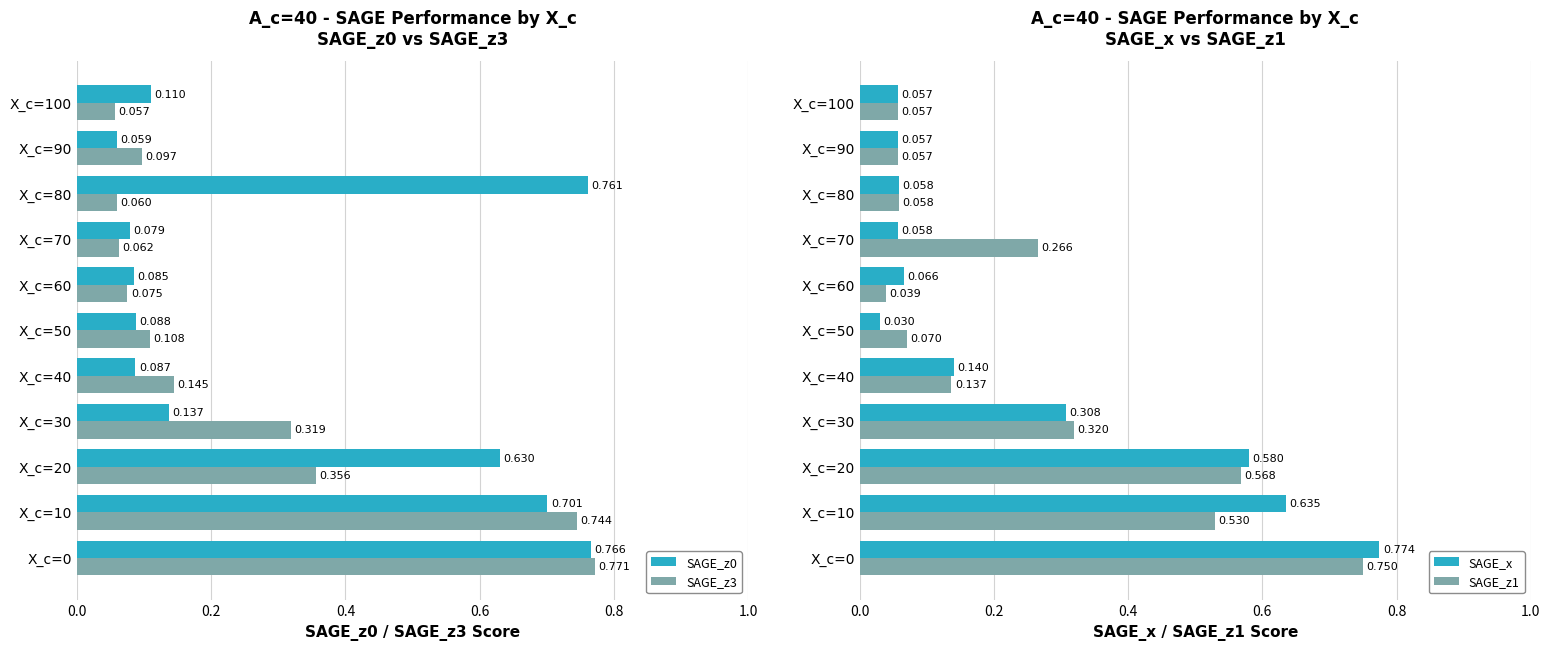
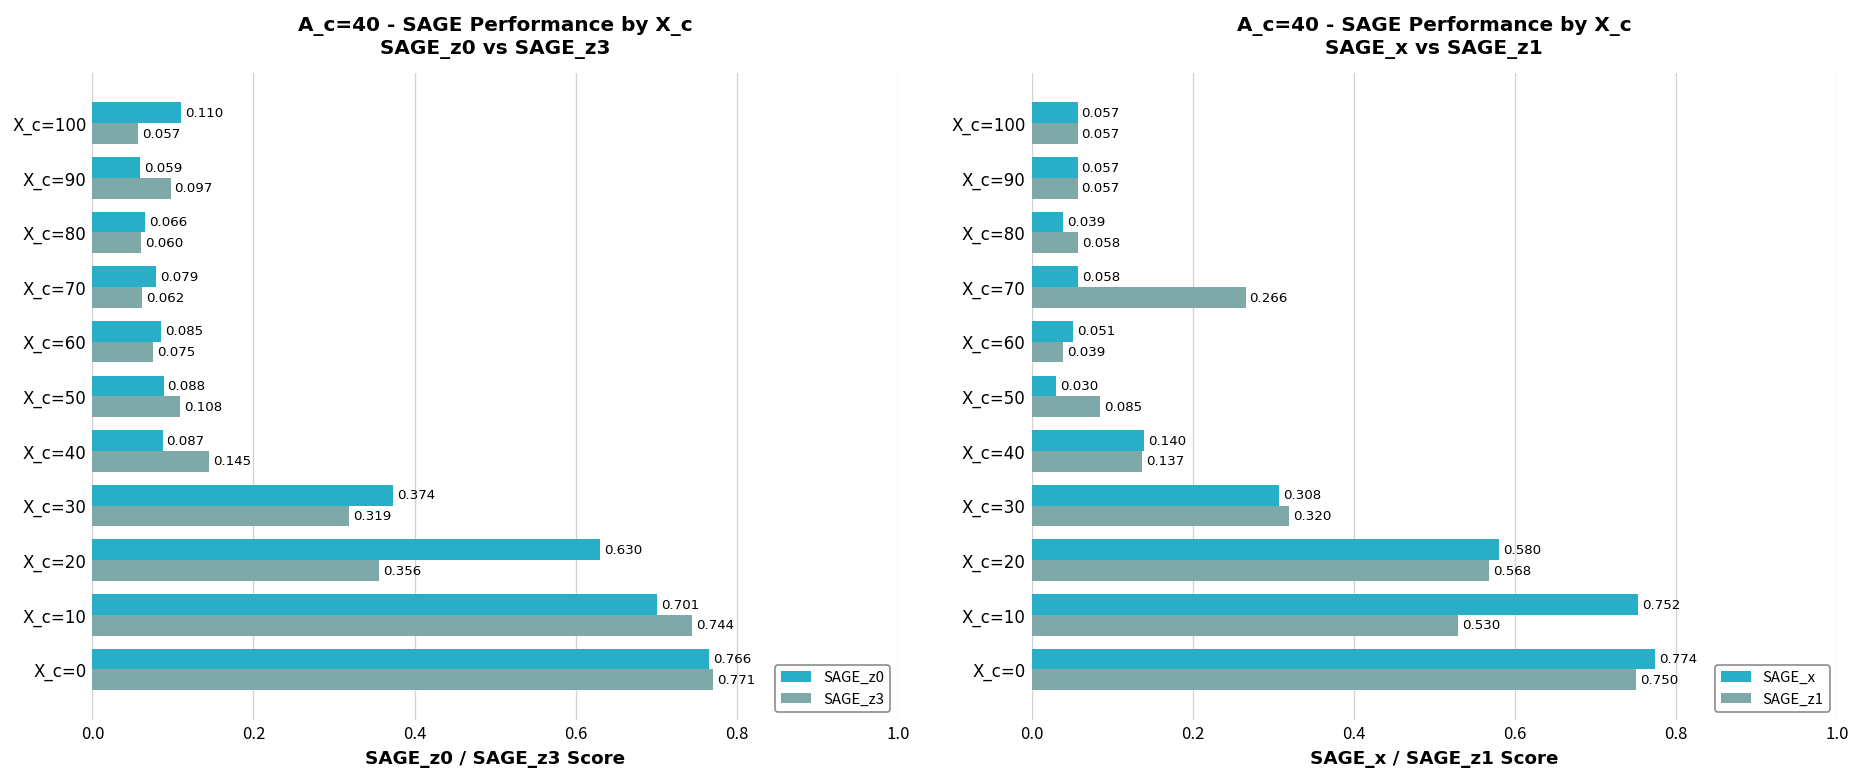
  {
    "A_c=40 - SAGE Performance by X_c SAGE_z0 vs SAGE_z3": {
      "SAGE_z0": {
        "X_c=100": 0.110,
        "X_c=90": 0.059,
-       "X_c=80": 0.761,
+       "X_c=80": 0.066,
        "X_c=70": 0.079,
        "X_c=60": 0.085,
        "X_c=50": 0.088,
        "X_c=40": 0.087,
-       "X_c=30": 0.137,
+       "X_c=30": 0.374,
        "X_c=20": 0.630,
        "X_c=10": 0.701,
        "X_c=0": 0.766
      },
      "SAGE_z3": {
        "X_c=100": 0.057,
        "X_c=90": 0.097,
        "X_c=80": 0.060,
        "X_c=70": 0.062,
        "X_c=60": 0.075,
        "X_c=50": 0.108,
        "X_c=40": 0.145,
        "X_c=30": 0.319,
        "X_c=20": 0.356,
        "X_c=10": 0.744,
        "X_c=0": 0.771
      }
    },
    "A_c=40 - SAGE Performance by X_c SAGE_x vs SAGE_z1": {
      "SAGE_x": {
        "X_c=100": 0.057,
        "X_c=90": 0.057,
-       "X_c=80": 0.058,
+       "X_c=80": 0.039,
        "X_c=70": 0.058,
-       "X_c=60": 0.066,
+       "X_c=60": 0.051,
        "X_c=50": 0.030,
        "X_c=40": 0.140,
        "X_c=30": 0.308,
        "X_c=20": 0.580,
-       "X_c=10": 0.635,
+       "X_c=10": 0.752,
        "X_c=0": 0.774
      },
      "SAGE_z1": {
        "X_c=100": 0.057,
        "X_c=90": 0.057,
        "X_c=80": 0.058,
        "X_c=70": 0.266,
        "X_c=60": 0.039,
-       "X_c=50": 0.070,
+       "X_c=50": 0.085,
        "X_c=40": 0.137,
        "X_c=30": 0.320,
        "X_c=20": 0.568,
        "X_c=10": 0.530,
        "X_c=0": 0.750
      }
    }
  }
